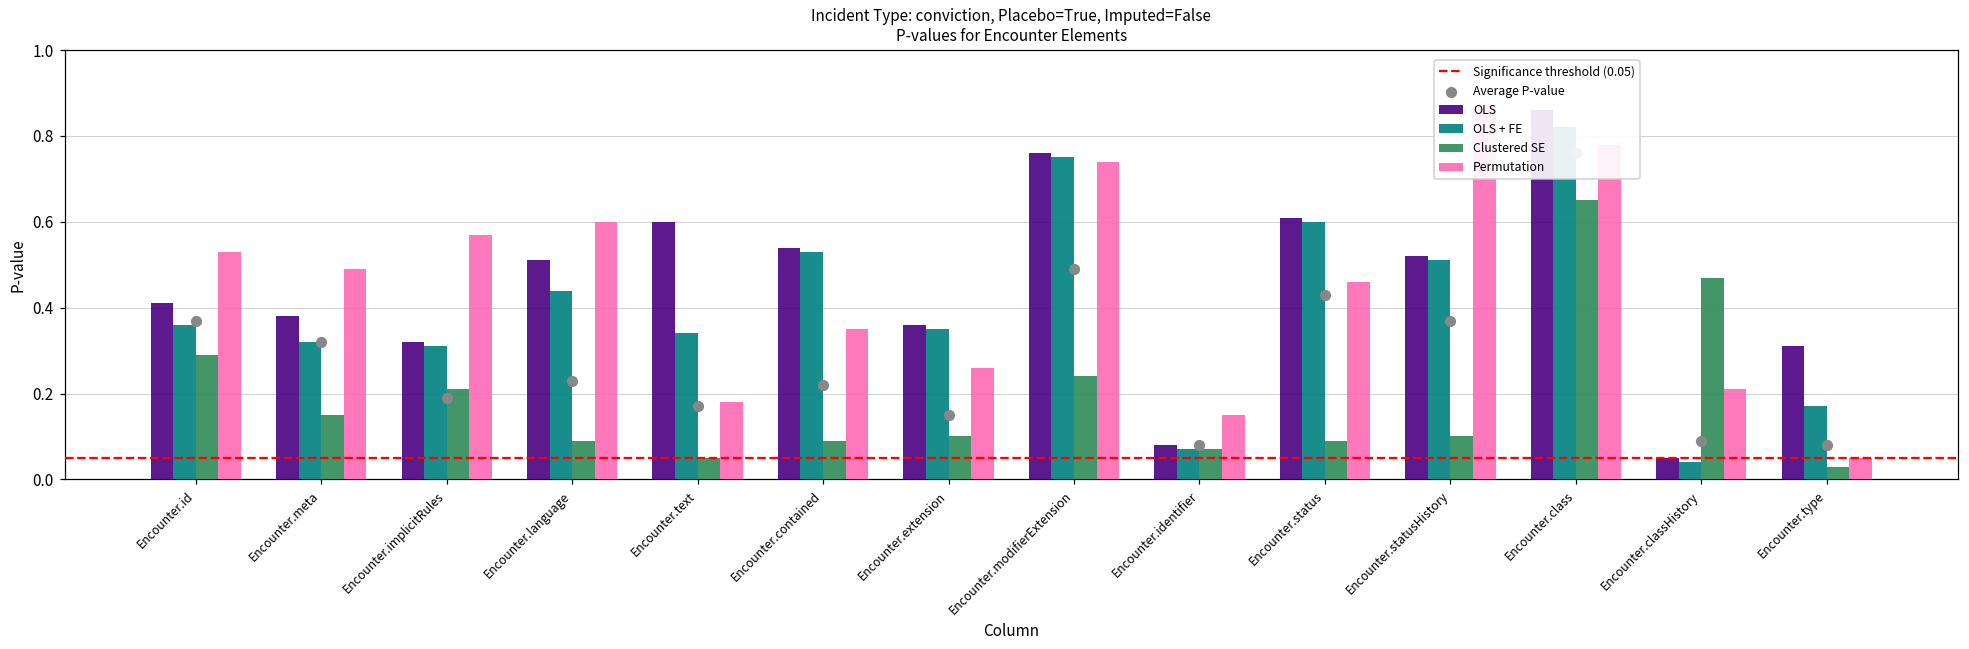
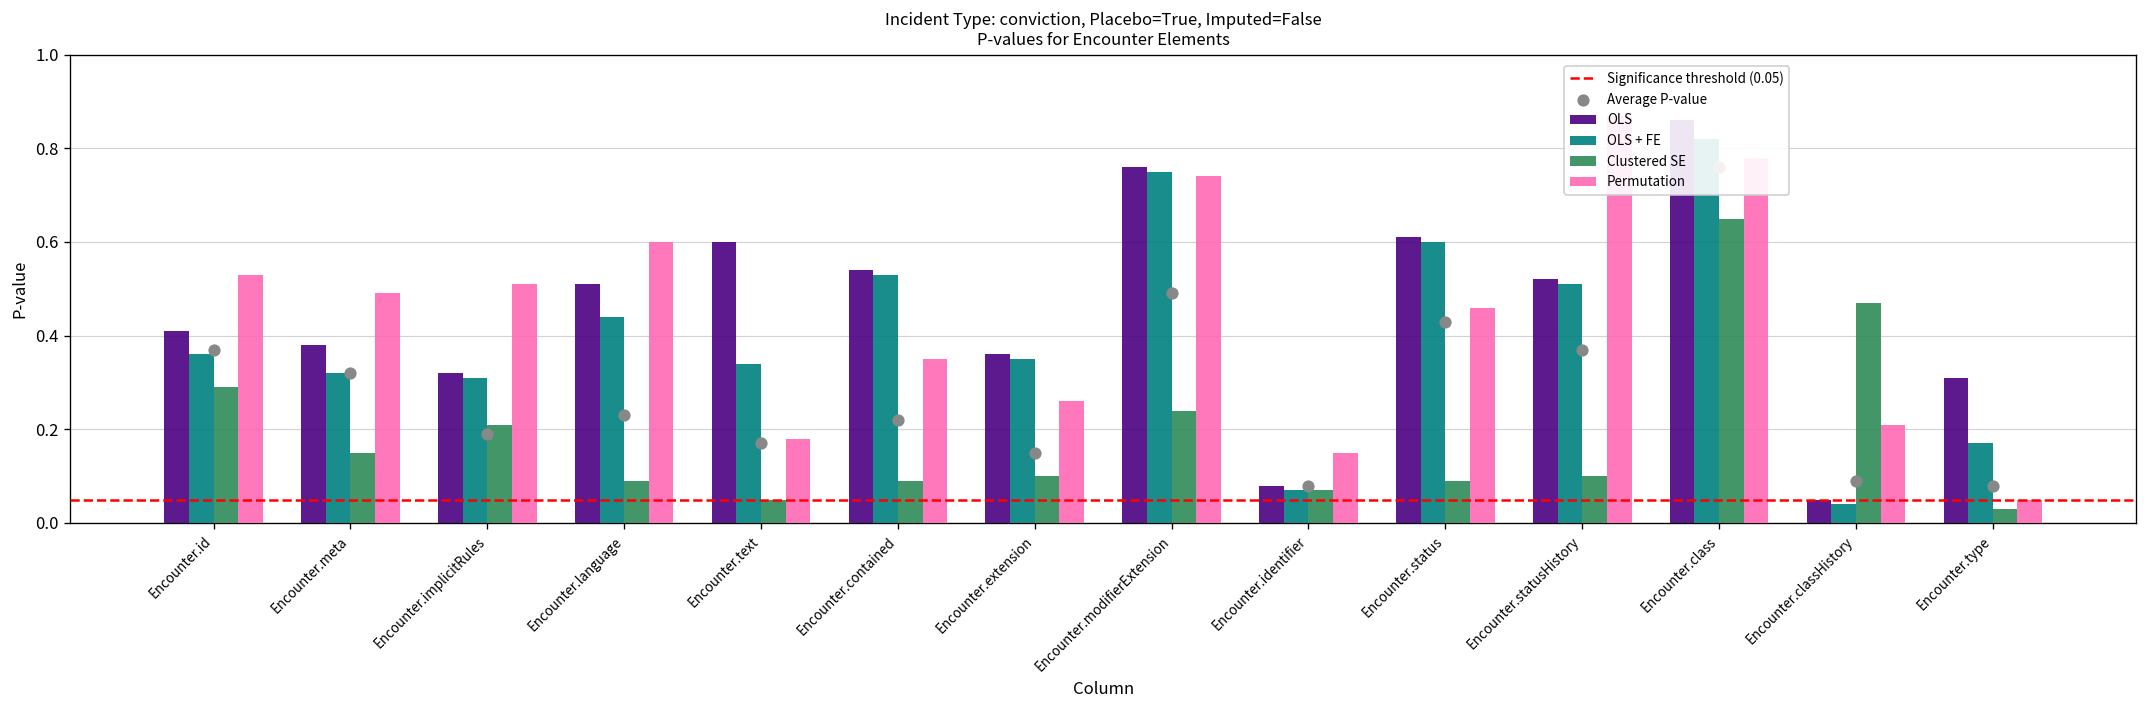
  {
    "OLS": {
      "Encounter.id": 0.41,
      "Encounter.meta": 0.38,
      "Encounter.implicitRules": 0.32,
      "Encounter.language": 0.51,
      "Encounter.text": 0.60,
      "Encounter.contained": 0.54,
      "Encounter.extension": 0.36,
      "Encounter.modifierExtension": 0.76,
      "Encounter.identifier": 0.08,
      "Encounter.status": 0.61,
      "Encounter.statusHistory": 0.52,
      "Encounter.classHistory": 0.05,
      "Encounter.type": 0.31
    },
    "OLS + FE": {
      "Encounter.id": 0.36,
      "Encounter.meta": 0.32,
      "Encounter.implicitRules": 0.31,
      "Encounter.language": 0.44,
      "Encounter.text": 0.34,
      "Encounter.contained": 0.53,
      "Encounter.extension": 0.35,
      "Encounter.modifierExtension": 0.75,
      "Encounter.identifier": 0.07,
      "Encounter.status": 0.60,
      "Encounter.statusHistory": 0.51,
      "Encounter.classHistory": 0.04,
      "Encounter.type": 0.17
    },
    "Clustered SE": {
      "Encounter.id": 0.29,
      "Encounter.meta": 0.15,
      "Encounter.implicitRules": 0.21,
      "Encounter.language": 0.09,
      "Encounter.text": 0.05,
      "Encounter.contained": 0.09,
      "Encounter.extension": 0.10,
      "Encounter.modifierExtension": 0.24,
      "Encounter.identifier": 0.07,
      "Encounter.status": 0.09,
      "Encounter.statusHistory": 0.10,
      "Encounter.class": 0.65,
      "Encounter.classHistory": 0.47,
      "Encounter.type": 0.03
    },
    "Permutation": {
      "Encounter.id": 0.53,
      "Encounter.meta": 0.49,
-     "Encounter.implicitRules": 0.57,
+     "Encounter.implicitRules": 0.51,
      "Encounter.language": 0.60,
      "Encounter.text": 0.18,
      "Encounter.contained": 0.35,
      "Encounter.extension": 0.26,
      "Encounter.modifierExtension": 0.74,
      "Encounter.identifier": 0.15,
      "Encounter.status": 0.46,
      "Encounter.classHistory": 0.21,
      "Encounter.type": 0.05
    }
  }
